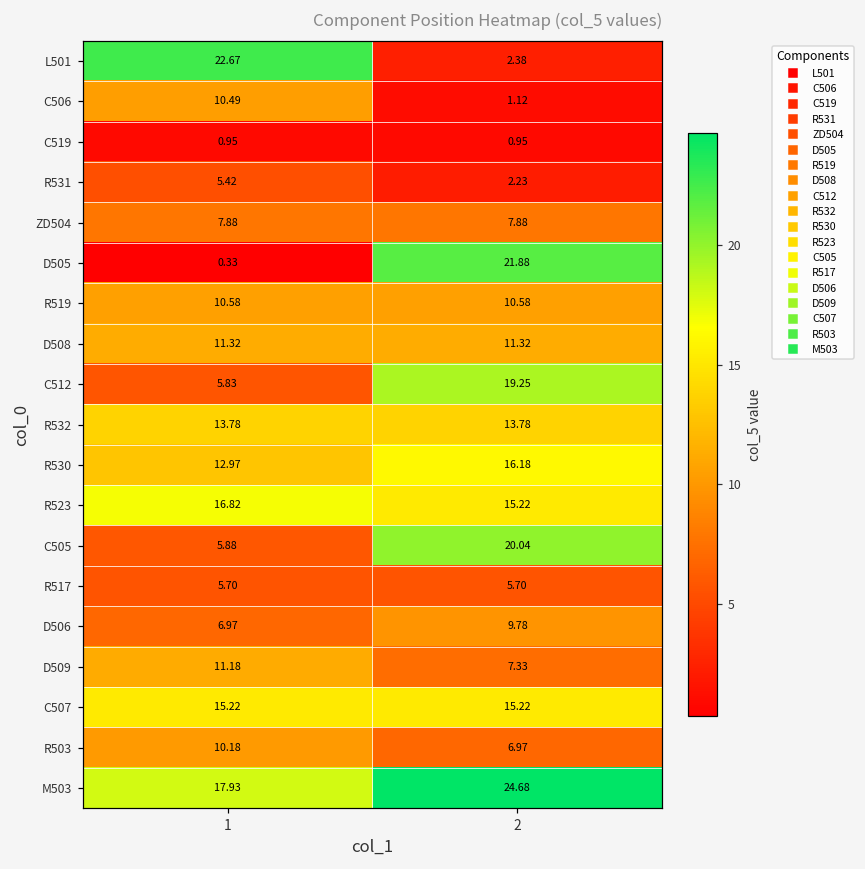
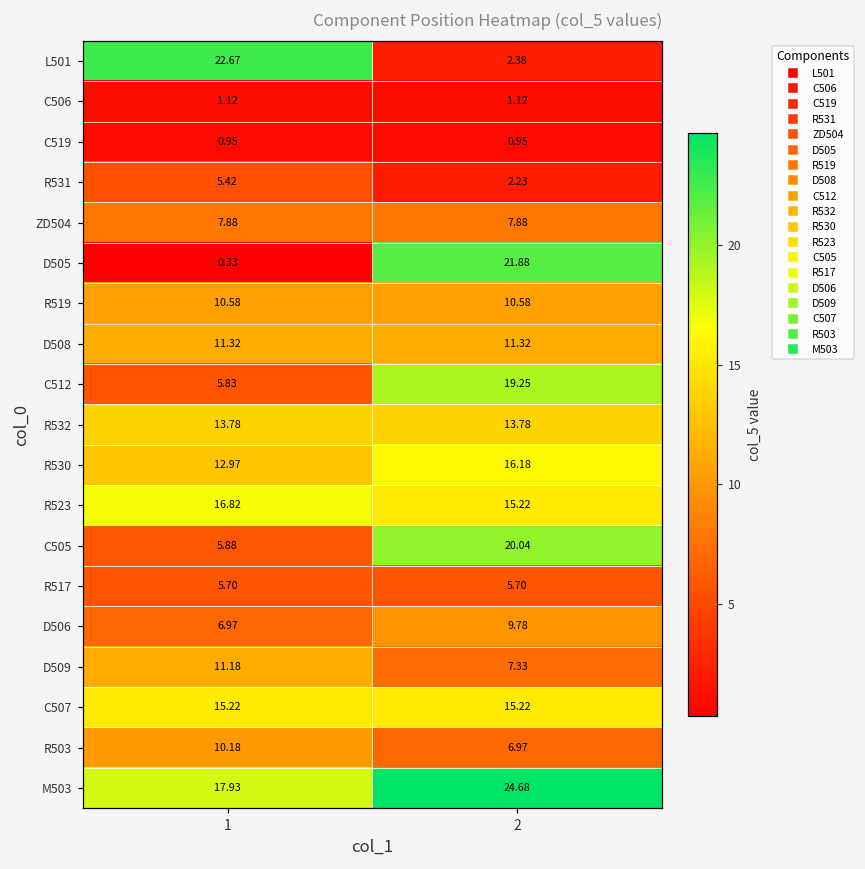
  {
    "L501": {
      "1": 22.67,
      "2": 2.38
    },
    "C506": {
-     "1": 10.49,
+     "1": 1.12,
      "2": 1.12
    },
    "C519": {
      "1": 0.95,
      "2": 0.95
    },
    "R531": {
      "1": 5.42,
      "2": 2.23
    },
    "ZD504": {
      "1": 7.88,
      "2": 7.88
    },
    "D505": {
      "1": 0.33,
      "2": 21.88
    },
    "R519": {
      "1": 10.58,
      "2": 10.58
    },
    "D508": {
      "1": 11.32,
      "2": 11.32
    },
    "C512": {
      "1": 5.83,
      "2": 19.25
    },
    "R532": {
      "1": 13.78,
      "2": 13.78
    },
    "R530": {
      "1": 12.97,
      "2": 16.18
    },
    "R523": {
      "1": 16.82,
      "2": 15.22
    },
    "C505": {
      "1": 5.88,
      "2": 20.04
    },
    "R517": {
      "1": 5.70,
      "2": 5.70
    },
    "D506": {
      "1": 6.97,
      "2": 9.78
    },
    "D509": {
      "1": 11.18,
      "2": 7.33
    },
    "C507": {
      "1": 15.22,
      "2": 15.22
    },
    "R503": {
      "1": 10.18,
      "2": 6.97
    },
    "M503": {
      "1": 17.93,
      "2": 24.68
    }
  }
